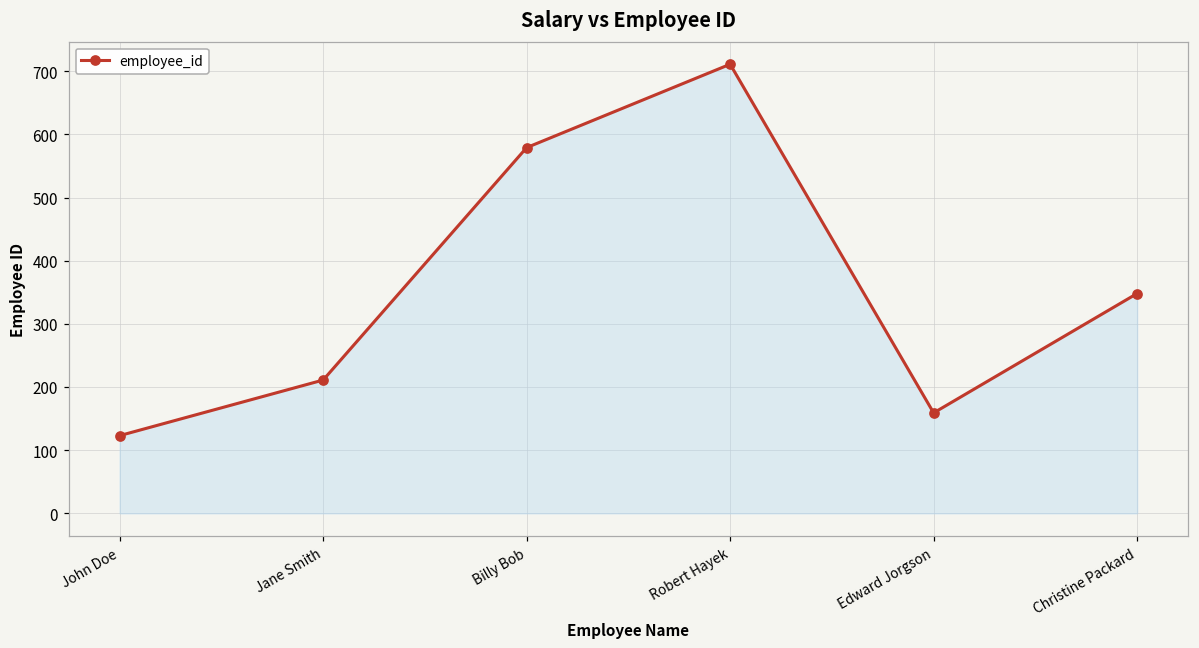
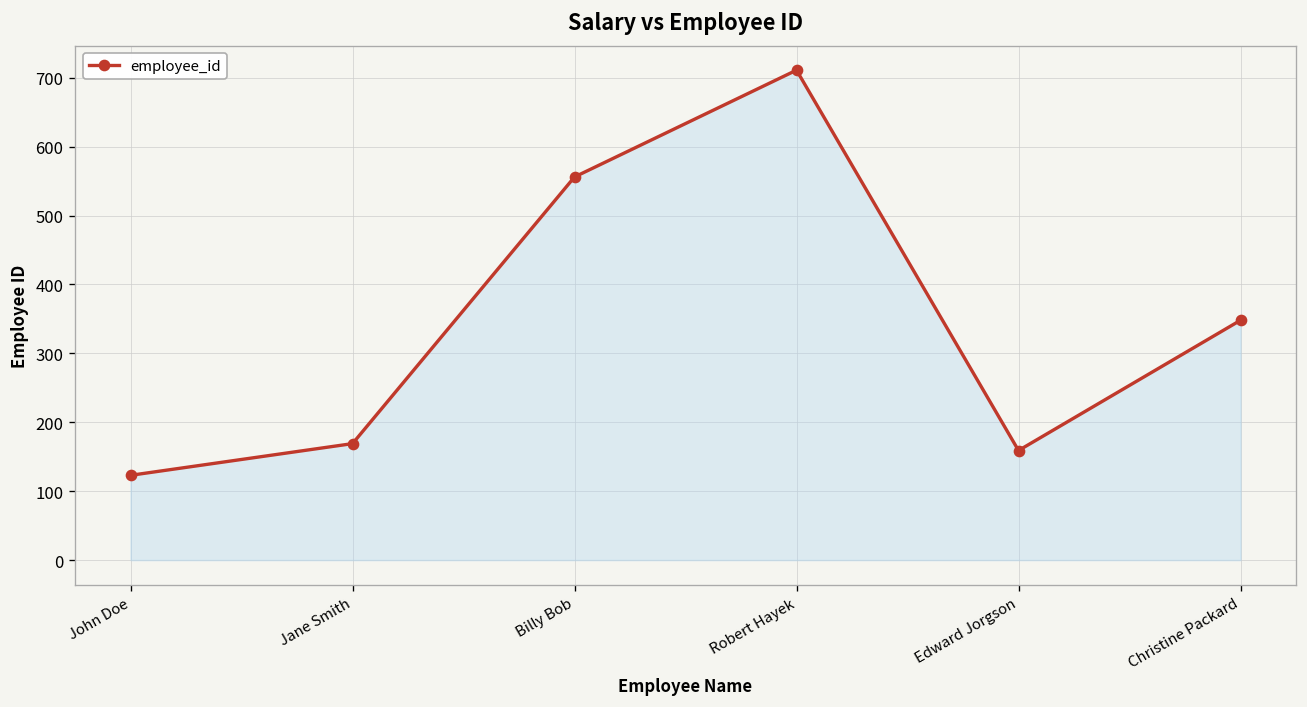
  {
    "John Doe": 120,
-   "Jane Smith": 210,
-   "Billy Bob": 580,
+   "Jane Smith": 170,
+   "Billy Bob": 560,
    "Robert Hayek": 710,
    "Edward Jorgson": 160,
    "Christine Packard": 350
  }
